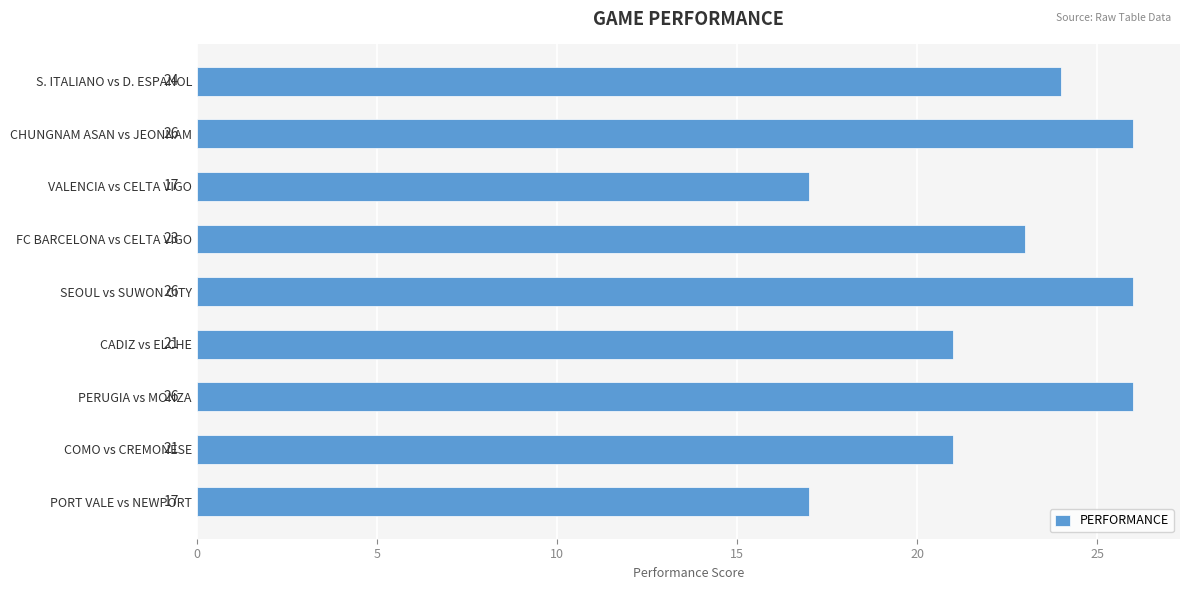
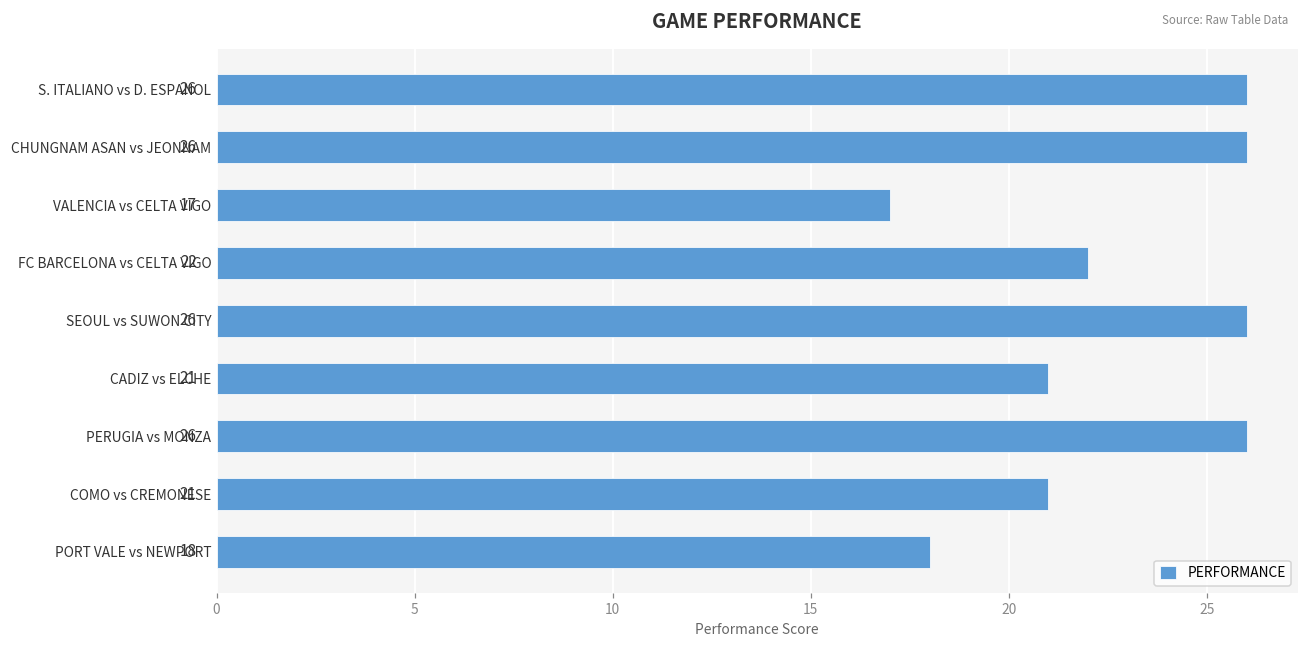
  {
-   "S. ITALIANO vs D. ESPANOL": 24,
-   "FC BARCELONA vs CELTA VIGO": 23,
-   "PORT VALE vs NEWPORT": 17
+   "S. ITALIANO vs D. ESPANOL": 26,
+   "FC BARCELONA vs CELTA VIGO": 22,
+   "PORT VALE vs NEWPORT": 18
  }
